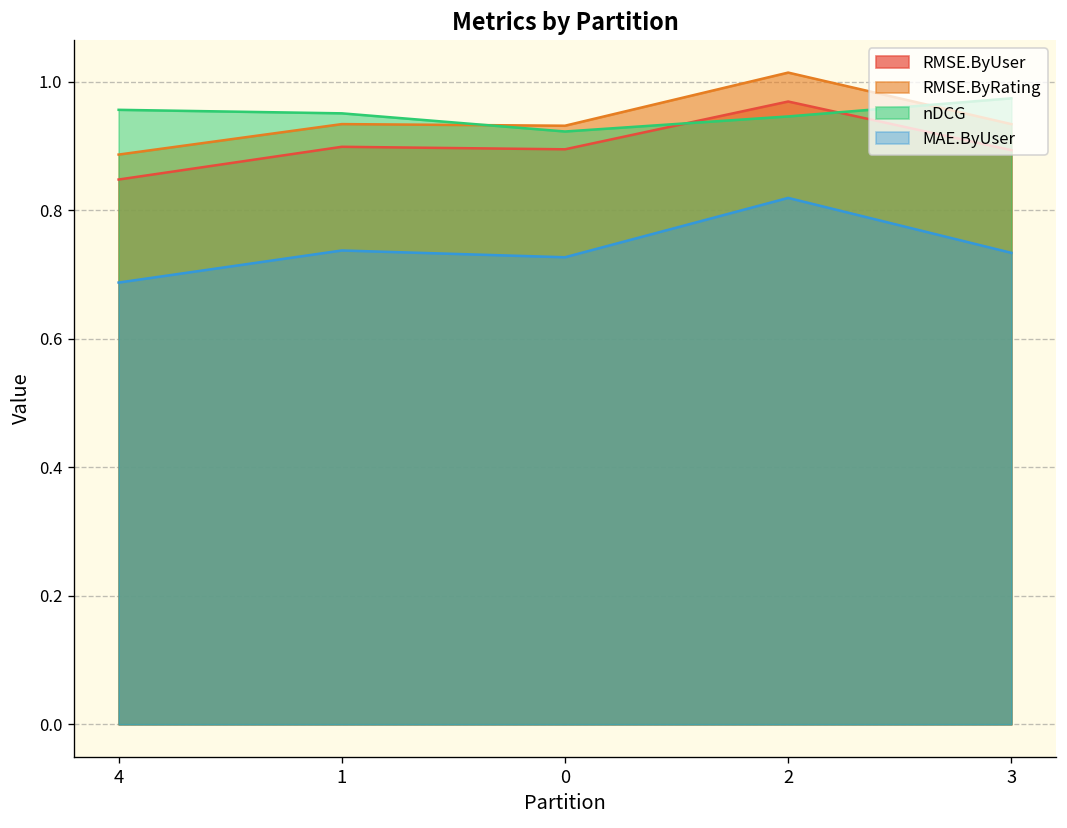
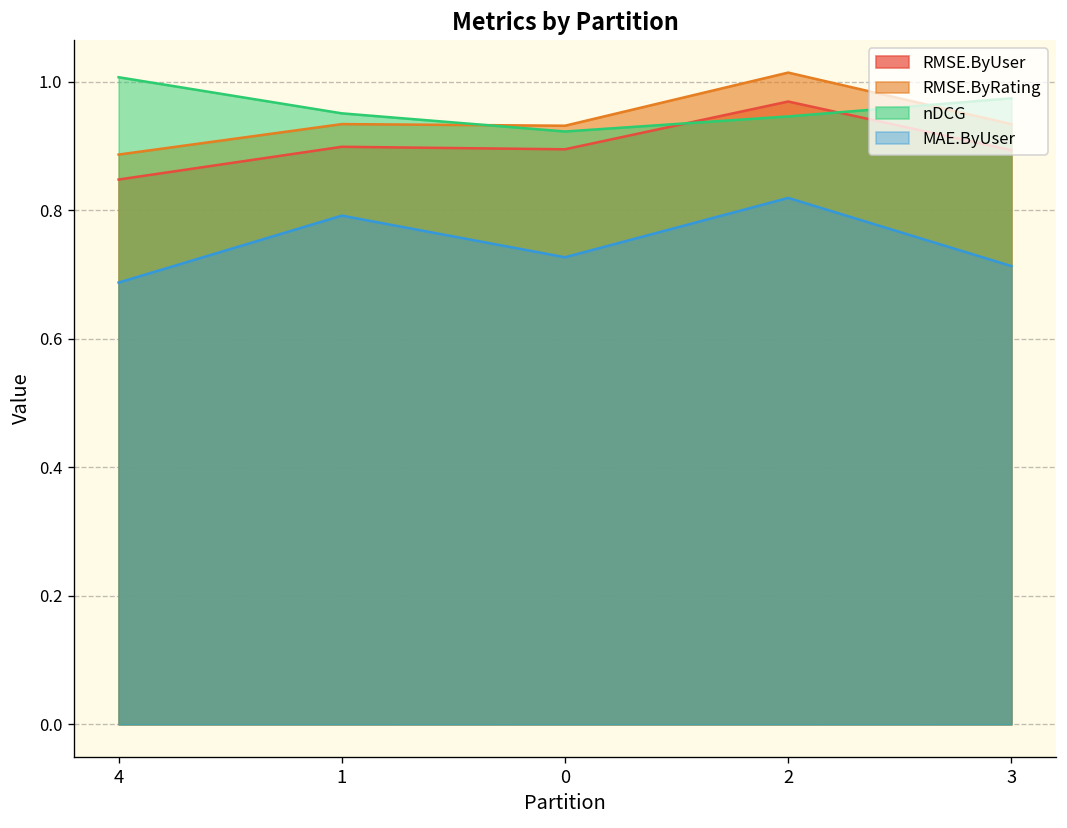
  {
    "nDCG": {
-     "4": 0.96,
+     "4": 1.01,
      "1": 0.95,
      "0": 0.92,
      "2": 0.95
    },
    "MAE.ByUser": {
      "4": 0.69,
-     "1": 0.74,
+     "1": 0.79,
      "0": 0.73,
      "2": 0.82,
-     "3": 0.73
+     "3": 0.71
    }
  }
